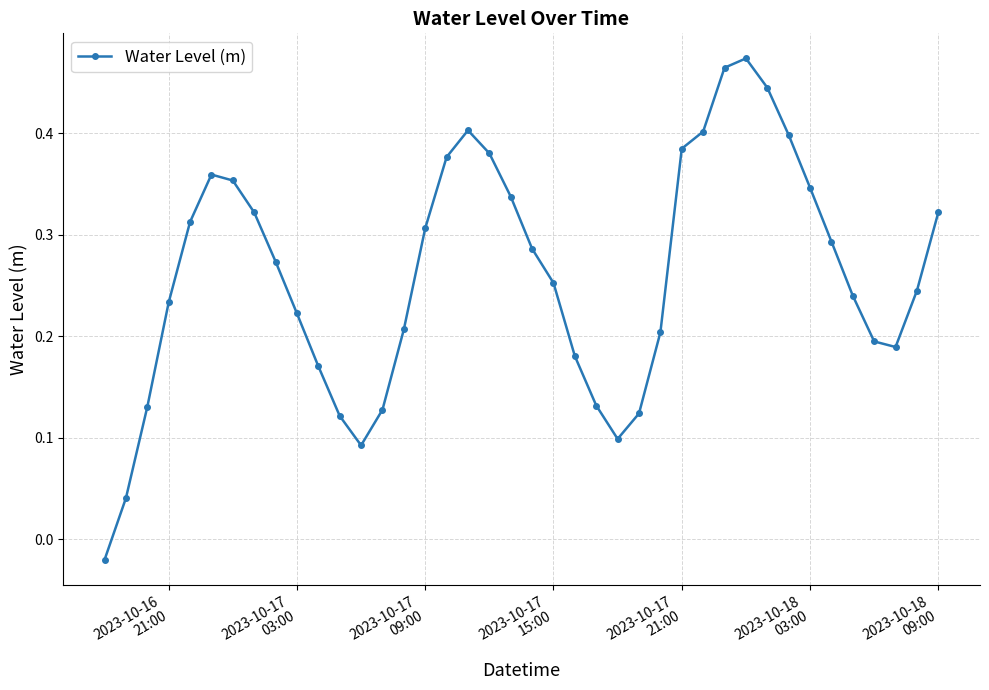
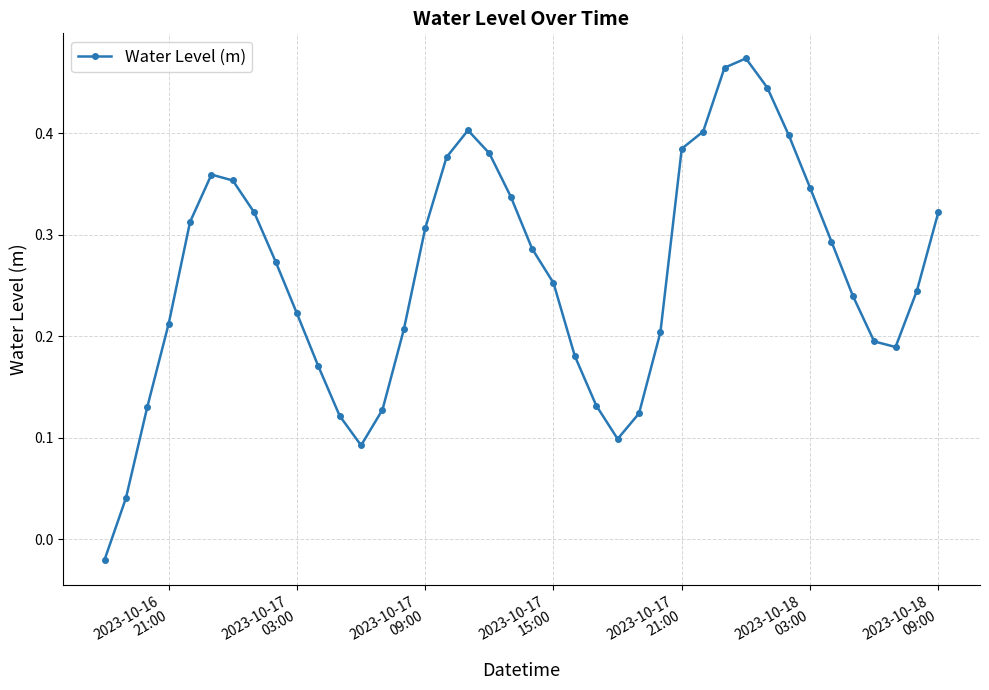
  {
-   "2023-10-16 21:00": 0.233,
+   "2023-10-16 21:00": 0.212,
    "2023-10-17 03:00": 0.222,
    "2023-10-17 09:00": 0.306,
    "2023-10-17 15:00": 0.252,
    "2023-10-17 21:00": 0.385,
    "2023-10-18 03:00": 0.346,
    "2023-10-18 09:00": 0.322
  }
